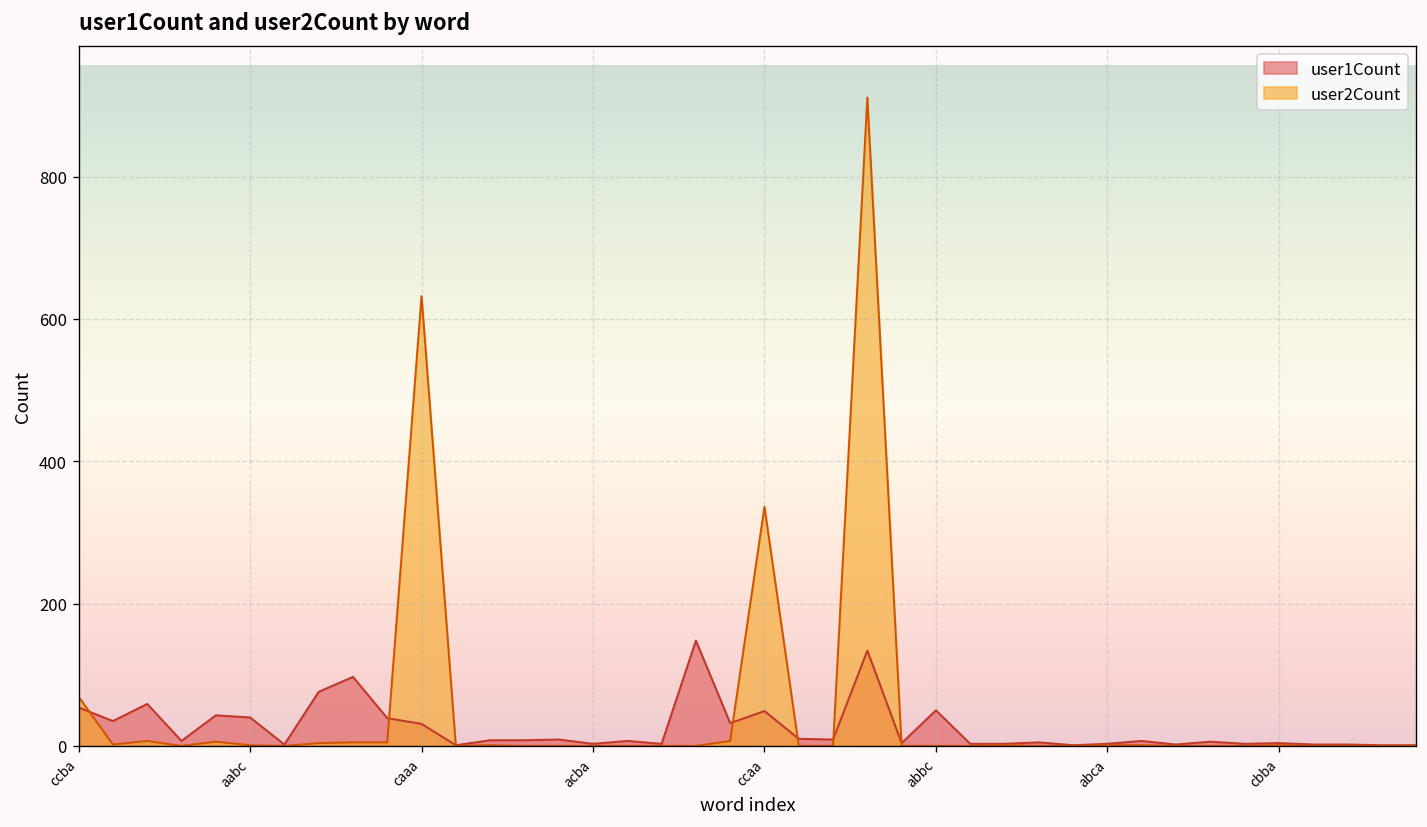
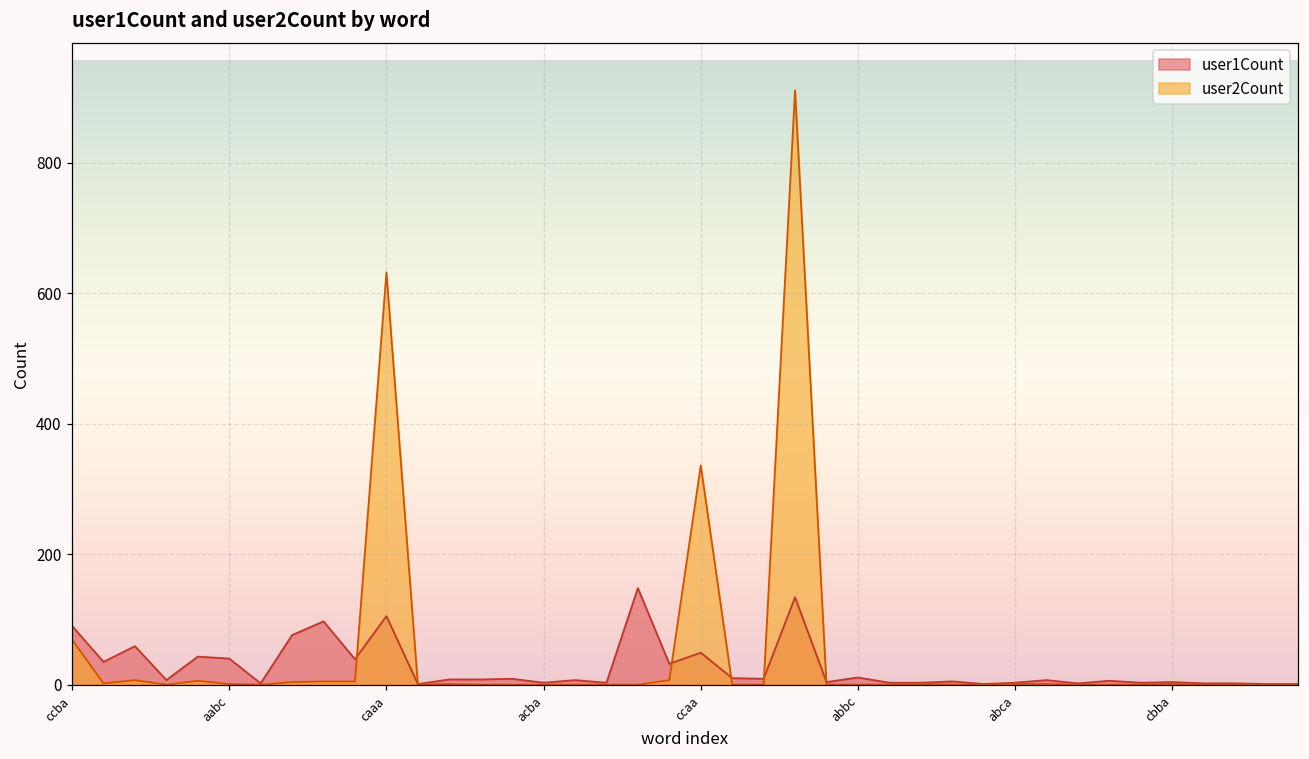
  {
    "user1Count": {
-     "ccba": 50,
+     "ccba": 90,
      "aabc": 40,
-     "caaa": 30,
+     "caaa": 110,
      "ccaa": 50,
-     "abbc": 50
+     "abbc": 10
    },
    "user2Count": {
      "ccba": 70,
      "aabc": 0,
      "caaa": 630,
      "ccaa": 340,
      "abbc": 0
    }
  }
